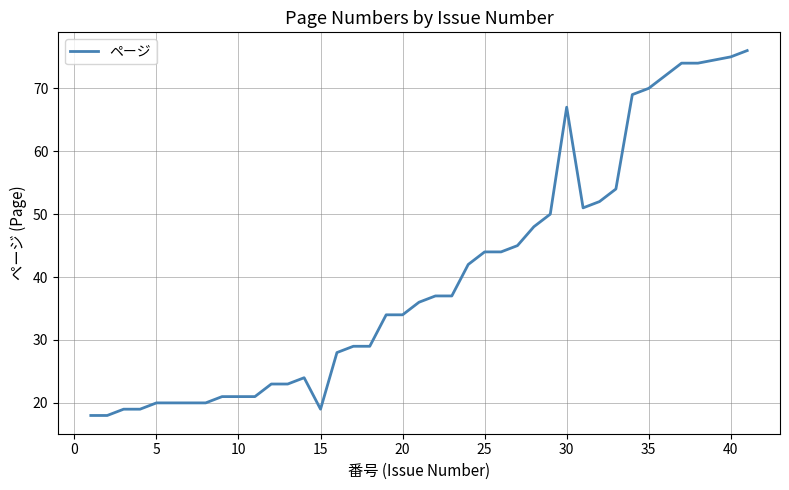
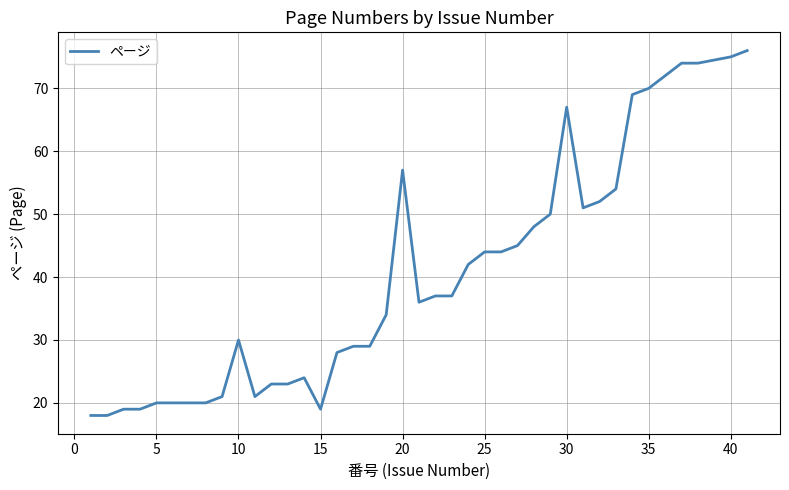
  {
    "5": 20,
-   "10": 21,
+   "10": 30,
    "15": 19,
-   "20": 34,
+   "20": 57,
    "25": 44,
    "30": 67,
    "35": 70,
    "40": 75
  }
